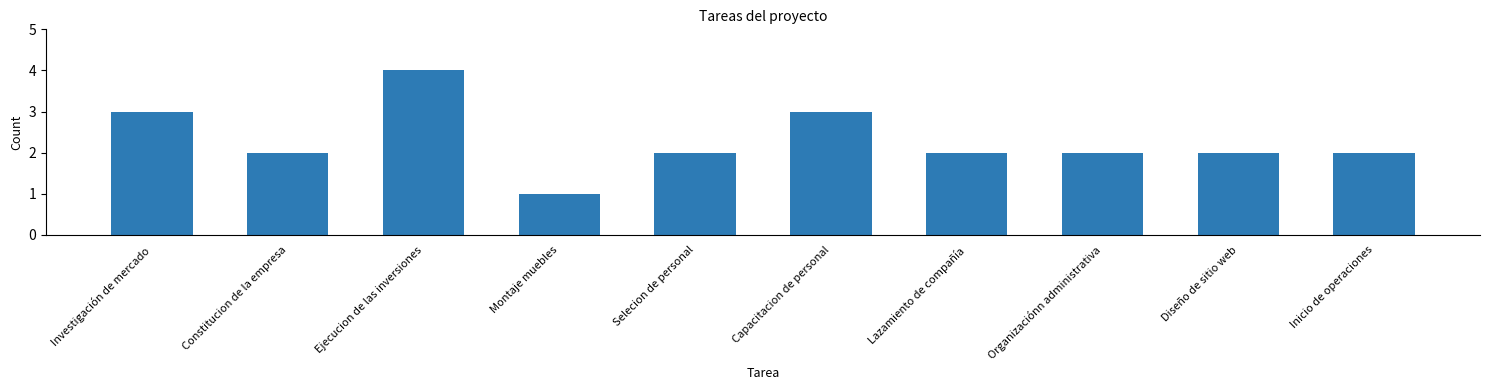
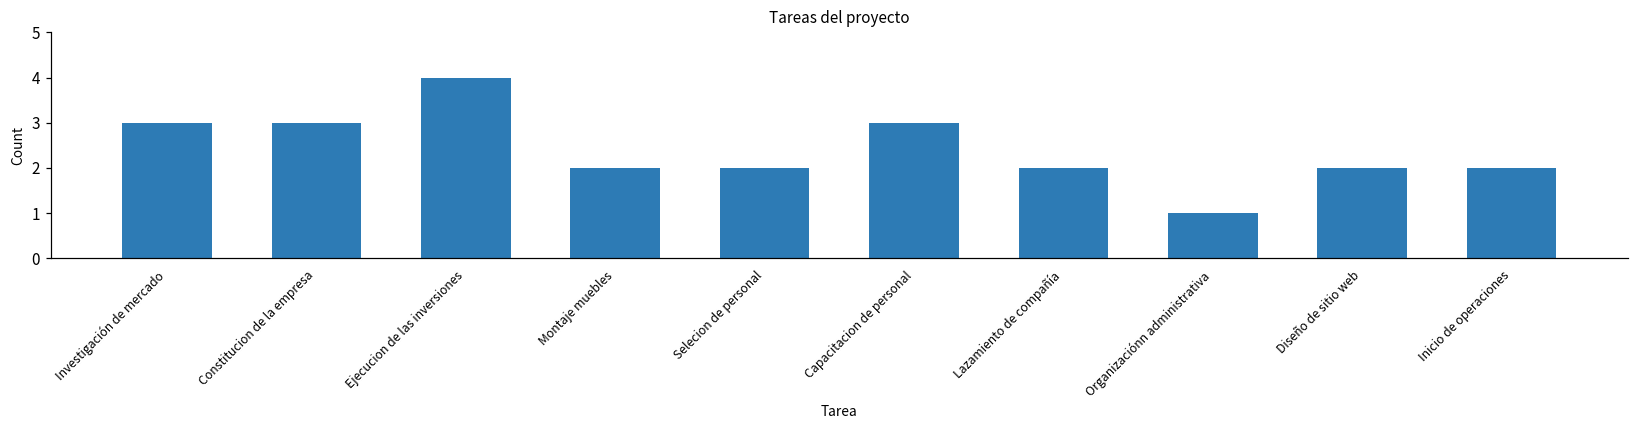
  {
    "Investigación de mercado": 3,
-   "Constitucion de la empresa": 2,
+   "Constitucion de la empresa": 3,
    "Ejecucion de las inversiones": 4,
-   "Montaje muebles": 1,
+   "Montaje muebles": 2,
    "Selecion de personal": 2,
    "Capacitacion de personal": 3,
    "Lazamiento de compañía": 2,
-   "Organizaciónn administrativa": 2,
+   "Organizaciónn administrativa": 1,
    "Diseño de sitio web": 2,
    "Inicio de operaciones": 2
  }
